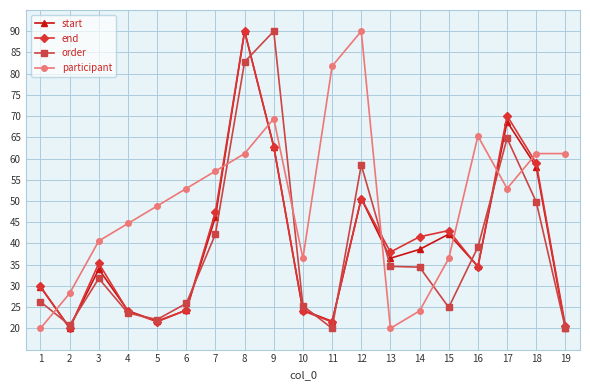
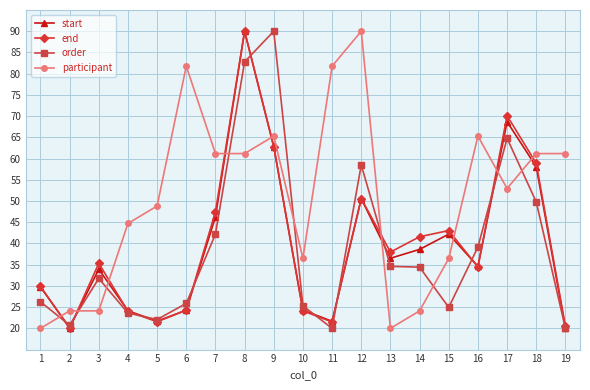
  {
    "participant": {
      "1": 20,
-     "2": 28,
-     "3": 41,
+     "2": 24,
+     "3": 24,
      "4": 45,
      "5": 49,
-     "6": 53,
-     "7": 57,
+     "6": 82,
+     "7": 61,
      "8": 61,
-     "9": 69,
+     "9": 65,
      "10": 36,
      "11": 82,
      "12": 90,
      "13": 20,
      "14": 24,
      "15": 36,
      "16": 65,
      "17": 53,
      "18": 61,
      "19": 61
    }
  }
